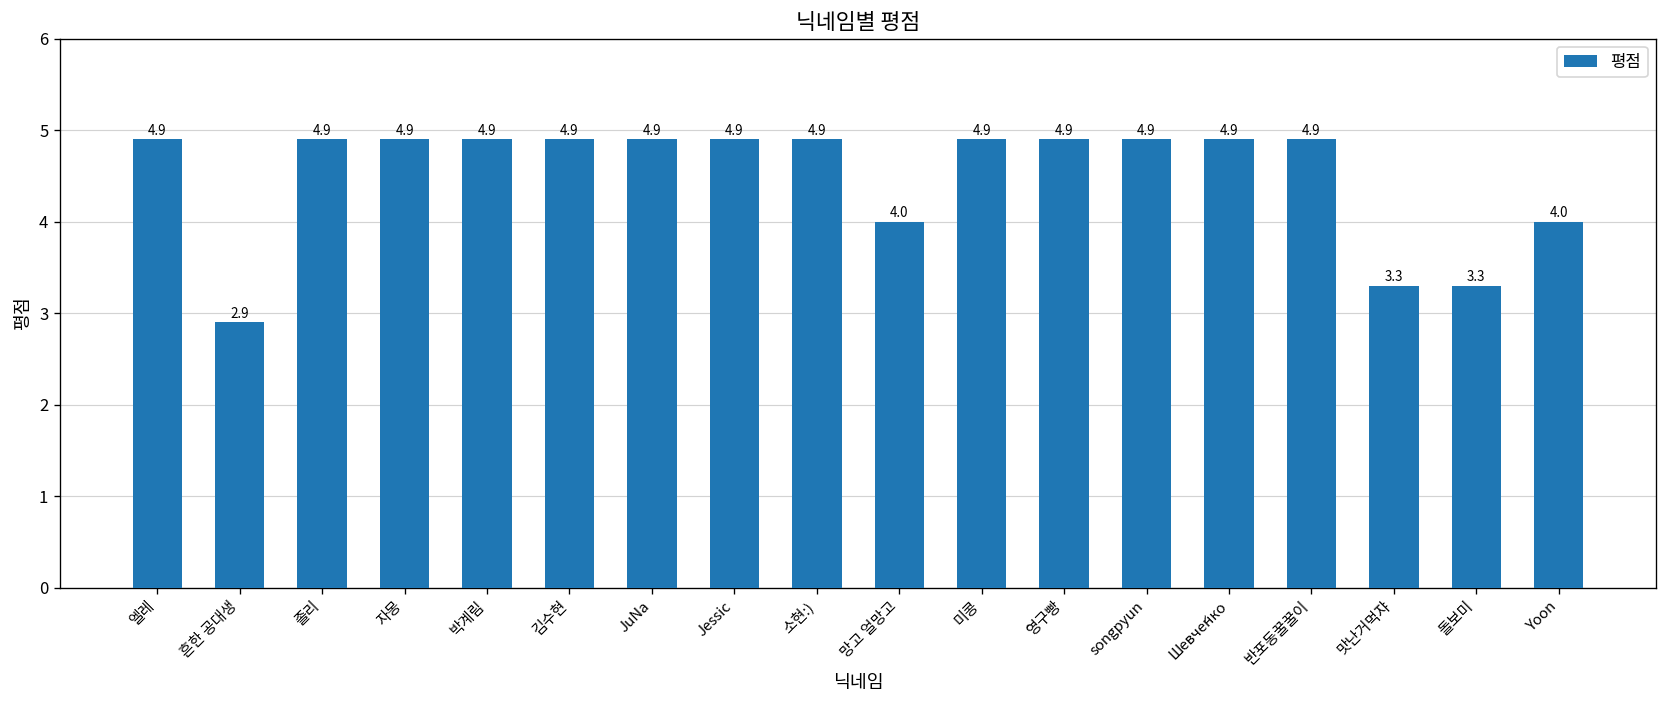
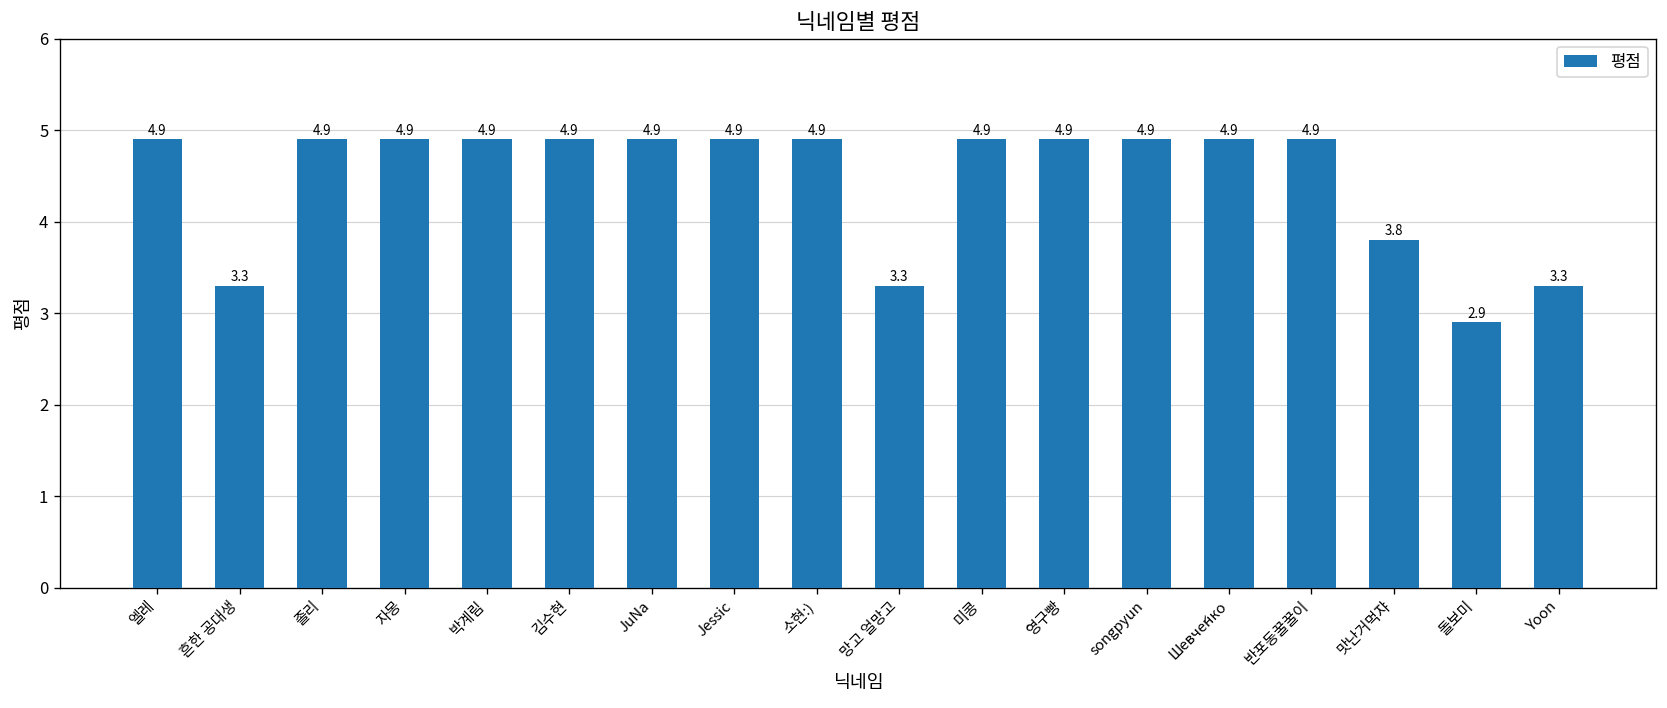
  {
    "엘레": 4.9,
-   "흔한 공대생": 2.9,
+   "흔한 공대생": 3.3,
    "졸리": 4.9,
    "자몽": 4.9,
    "박계림": 4.9,
    "김수현": 4.9,
    "JuNa": 4.9,
    "Jessic": 4.9,
    "소현:)": 4.9,
-   "망고 얼망고": 4.0,
+   "망고 얼망고": 3.3,
    "미콩": 4.9,
    "영구빵": 4.9,
    "songpyun": 4.9,
    "Шевче́нко": 4.9,
    "반포동꿀꿀이": 4.9,
-   "맛난거먹쟈": 3.3,
-   "돌보미": 3.3,
-   "Yoon": 4.0
+   "맛난거먹쟈": 3.8,
+   "돌보미": 2.9,
+   "Yoon": 3.3
  }
